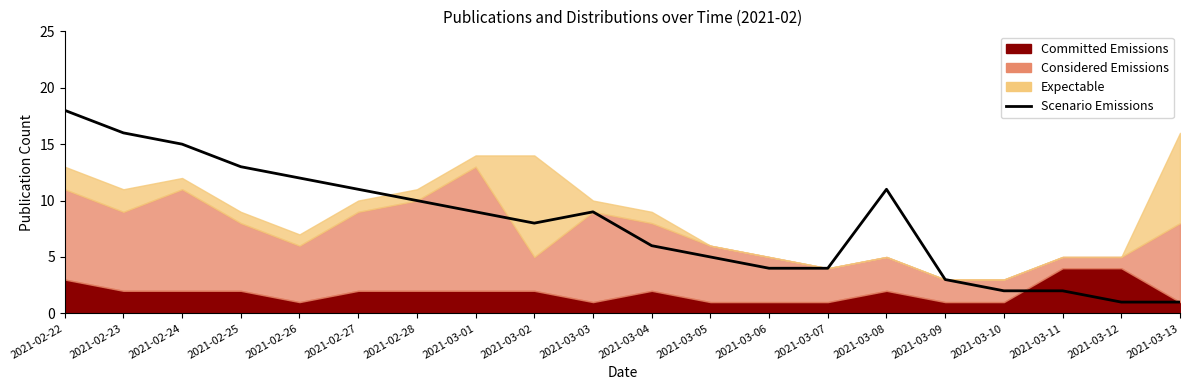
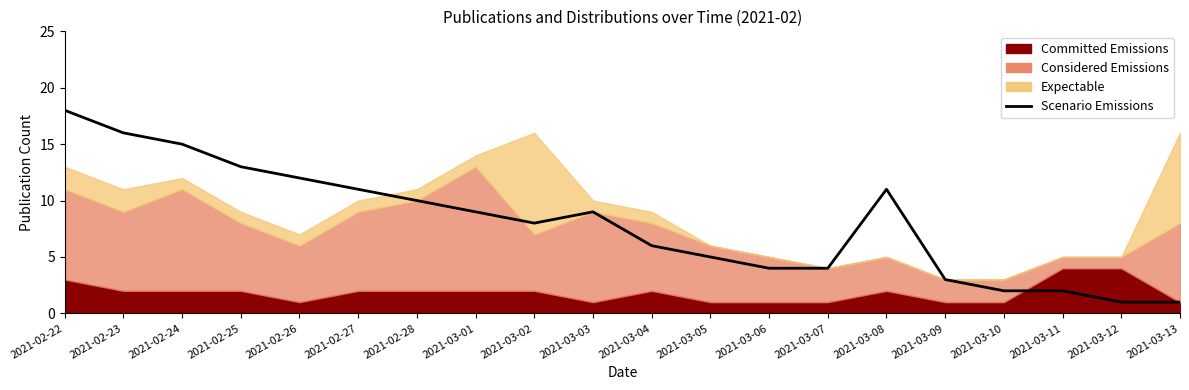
  {
    "Scenario Emissions": {
      "2021-02-22": 18,
      "2021-02-23": 16,
      "2021-02-24": 15,
      "2021-02-25": 13,
      "2021-02-26": 12,
      "2021-02-27": 11,
      "2021-03-01": 9,
      "2021-03-02": 8,
      "2021-03-04": 6,
      "2021-03-05": 5,
      "2021-03-06": 4,
      "2021-03-08": 11,
      "2021-03-10": 2,
      "2021-03-11": 2,
      "2021-03-12": 1
    },
    "Committed Emissions": {
      "2021-02-22": 3,
      "2021-02-23": 2,
      "2021-02-24": 2,
      "2021-02-25": 2,
      "2021-02-26": 1,
      "2021-02-27": 2,
      "2021-02-28": 2,
      "2021-03-01": 2,
      "2021-03-02": 2,
      "2021-03-03": 1,
      "2021-03-04": 2,
      "2021-03-05": 1,
      "2021-03-06": 1,
      "2021-03-07": 1,
      "2021-03-08": 2,
      "2021-03-09": 1,
      "2021-03-10": 1,
      "2021-03-11": 4,
      "2021-03-12": 4
    },
    "Considered Emissions": {
-     "2021-03-02": 3
+     "2021-03-02": 5
    },
    "Expectable": {
      "2021-02-22": 2,
      "2021-02-23": 2,
      "2021-02-24": 1,
      "2021-02-25": 1,
      "2021-02-26": 1,
      "2021-02-27": 1,
      "2021-02-28": 1,
      "2021-03-01": 1,
      "2021-03-02": 9,
      "2021-03-03": 1,
      "2021-03-04": 1,
      "2021-03-13": 8
    }
  }
